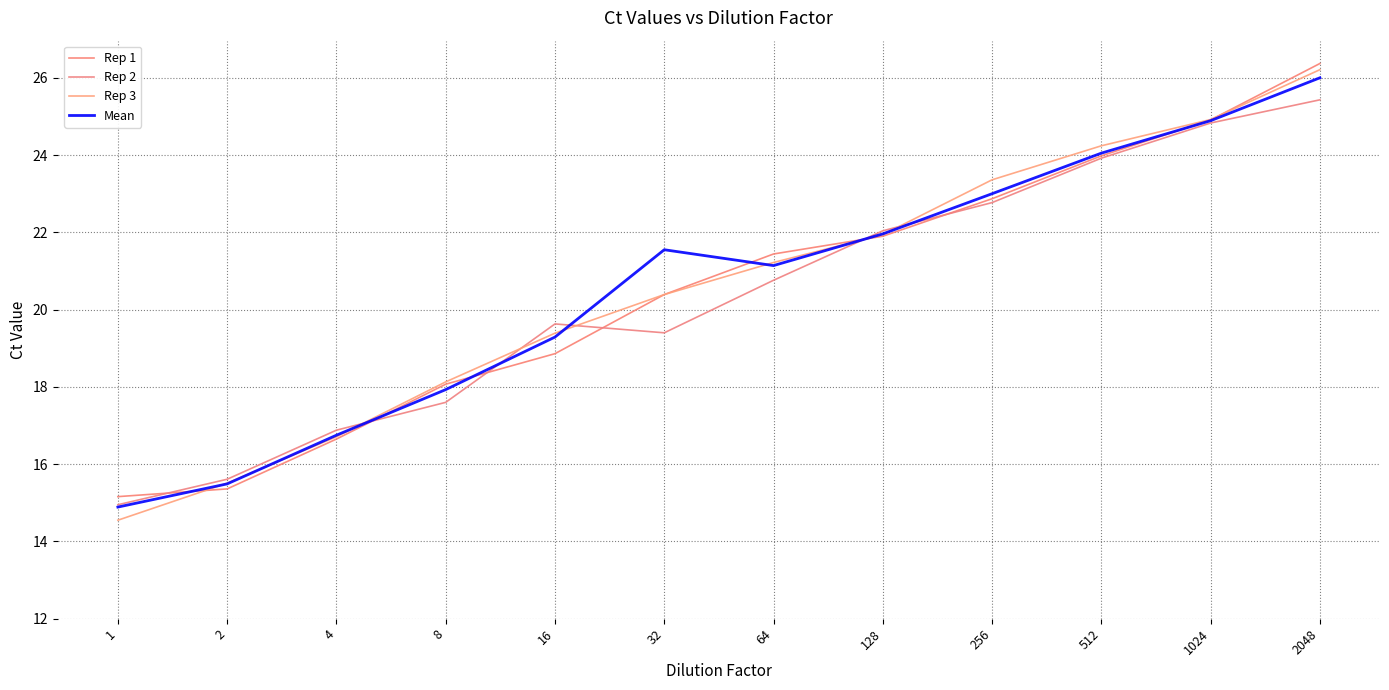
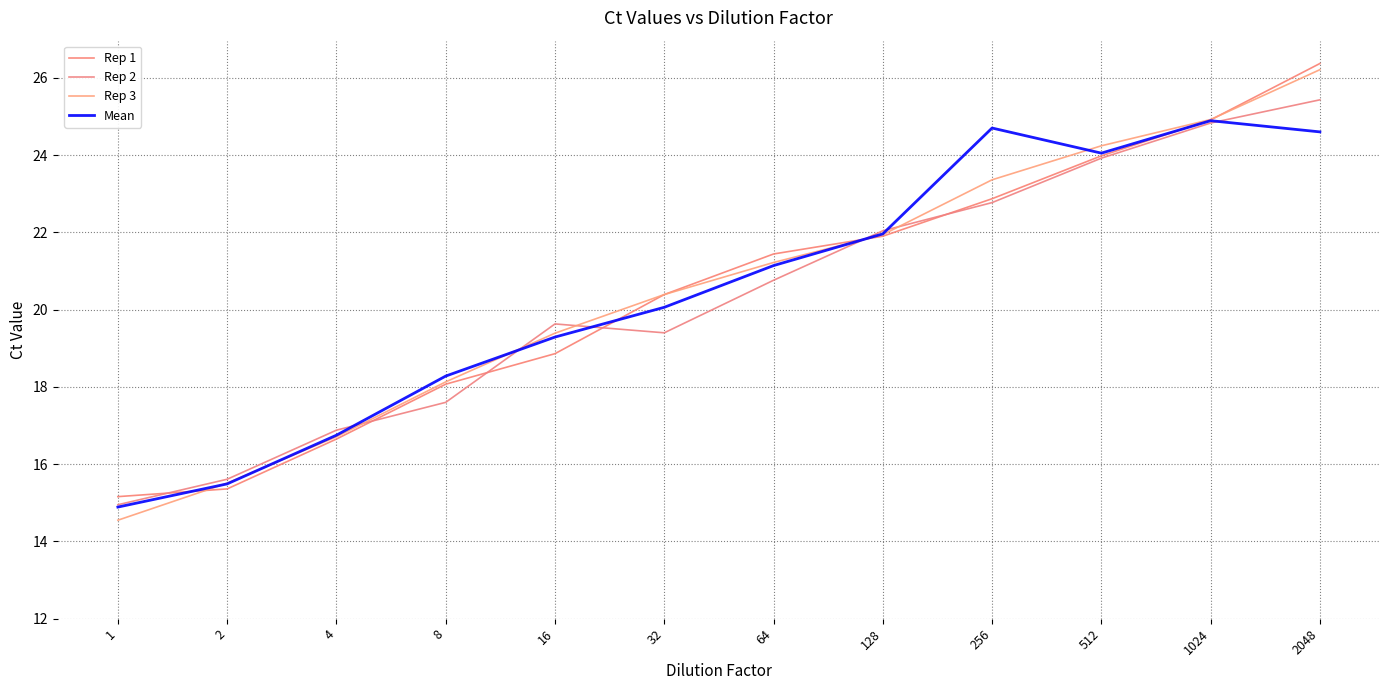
  {
    "Mean": {
-     "8": 17.9,
+     "8": 18.3,
      "16": 19.3,
-     "32": 21.6,
+     "32": 20.1,
      "64": 21.1,
-     "256": 23.0,
+     "256": 24.7,
      "512": 24.1,
-     "2048": 26.0
+     "2048": 24.6
    }
  }
